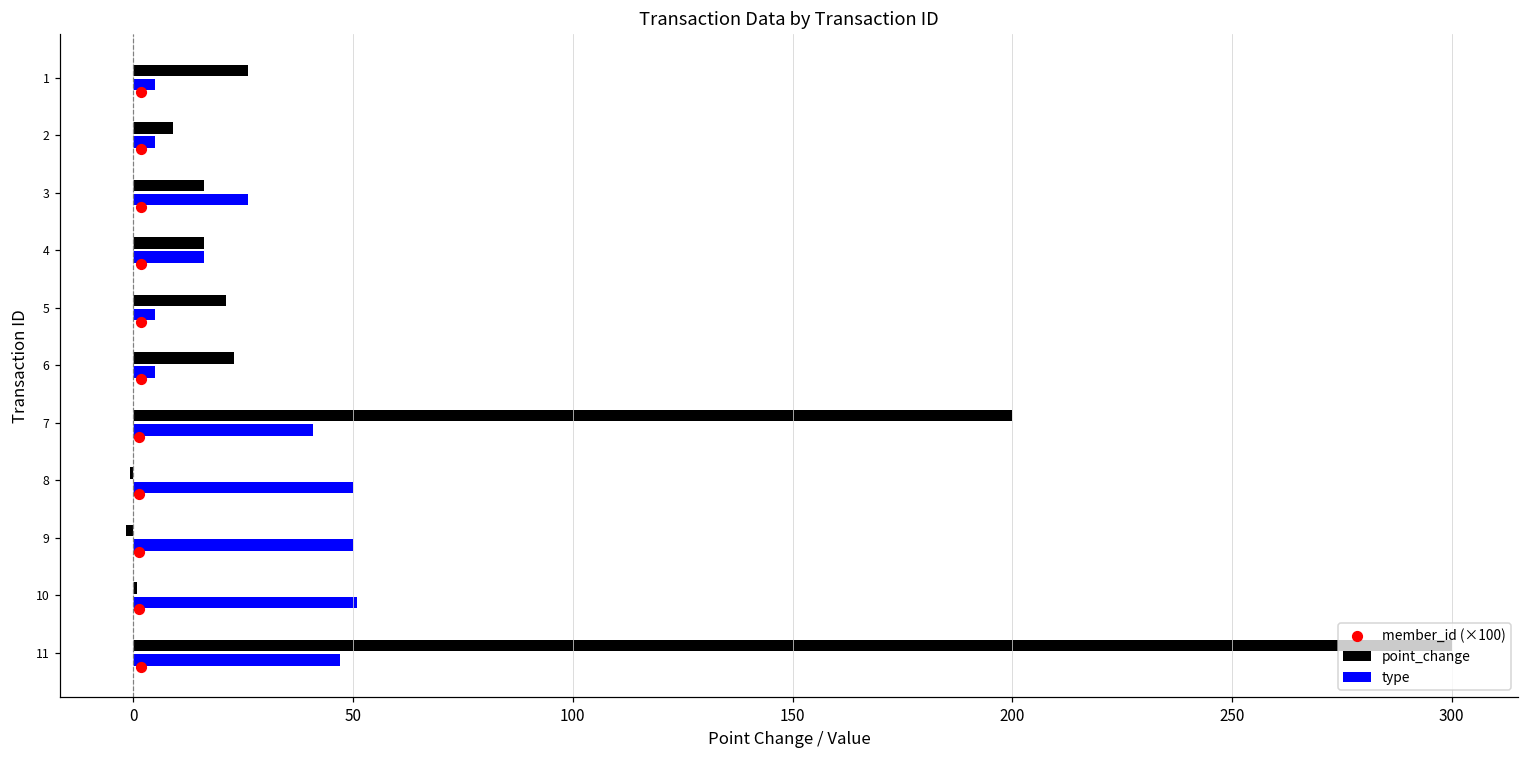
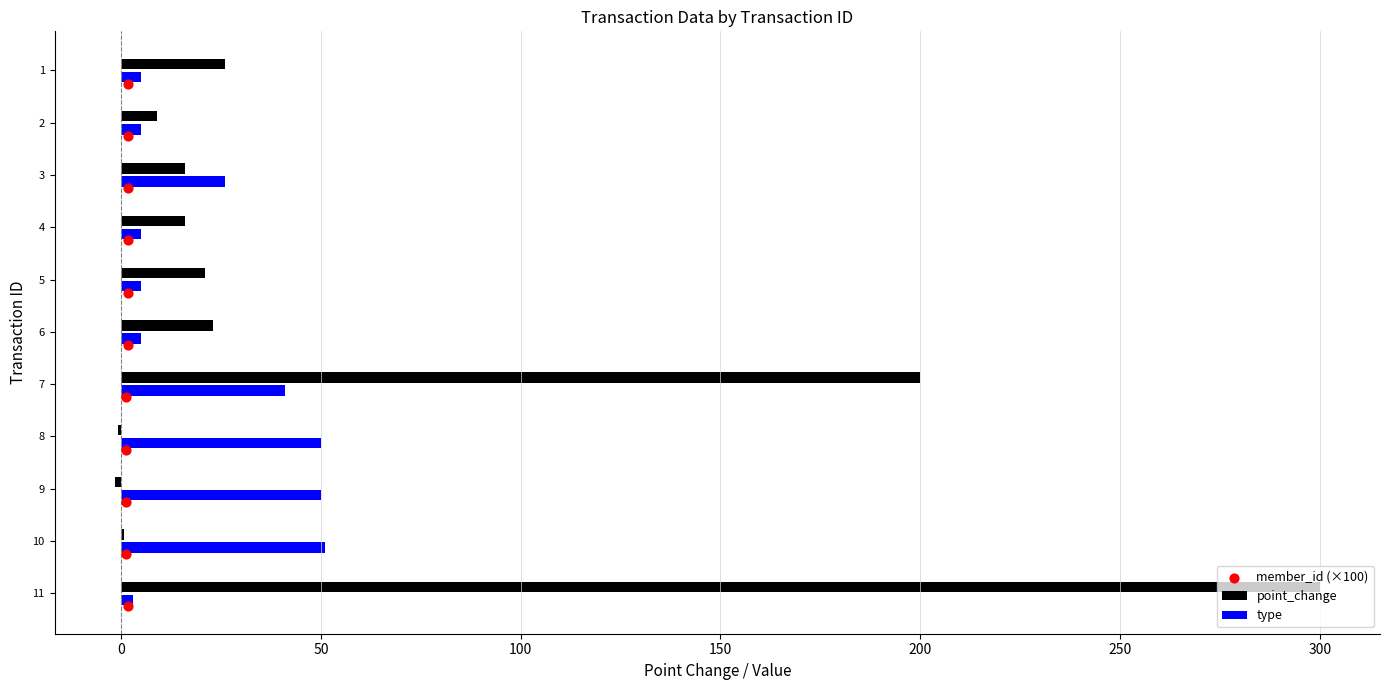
  {
    "point_change": {
      "1": 26,
      "2": 9,
      "3": 16,
      "4": 16,
      "5": 21,
      "6": 23,
      "7": 200,
      "8": -1,
      "9": -2,
      "10": 1
    },
    "type": {
      "1": 5,
      "2": 5,
      "3": 26,
-     "4": 16,
+     "4": 5,
      "5": 5,
      "6": 5,
      "7": 41,
      "8": 50,
      "9": 50,
      "10": 51,
-     "11": 47
+     "11": 3
    }
  }
